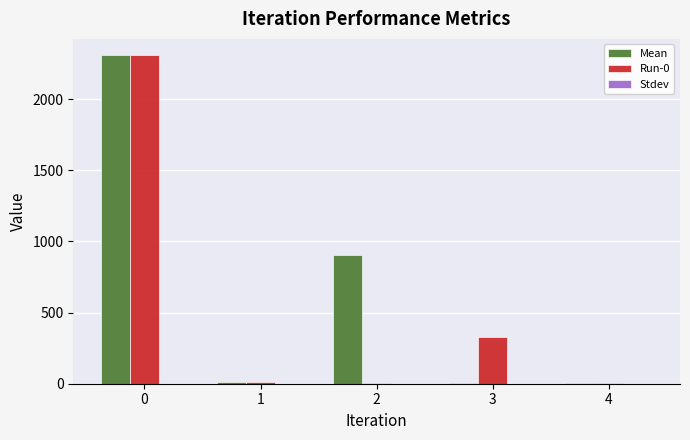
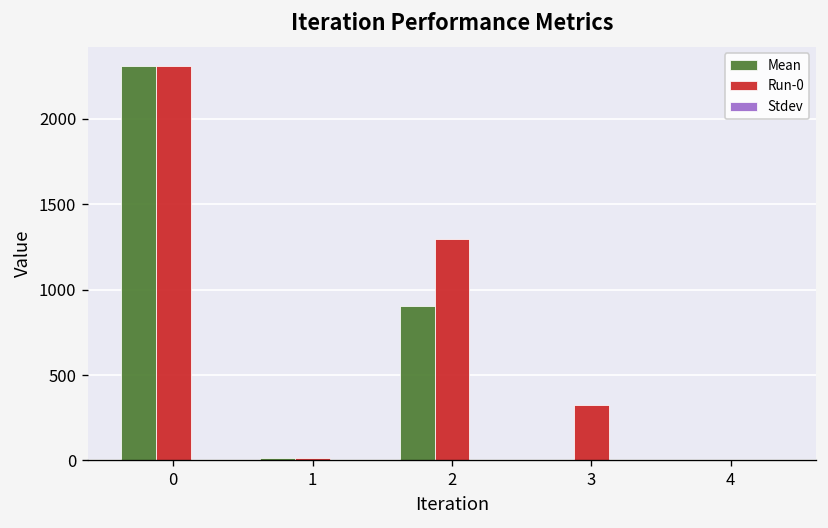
  {
    "Mean": {
      "0": 2310,
      "2": 900
    },
    "Run-0": {
      "0": 2310,
-     "2": 0,
+     "2": 1290,
      "3": 330
    },
    "Stdev": {
      "0": 0,
      "1": 0,
      "2": 0,
      "3": 0,
      "4": 0
    }
  }
